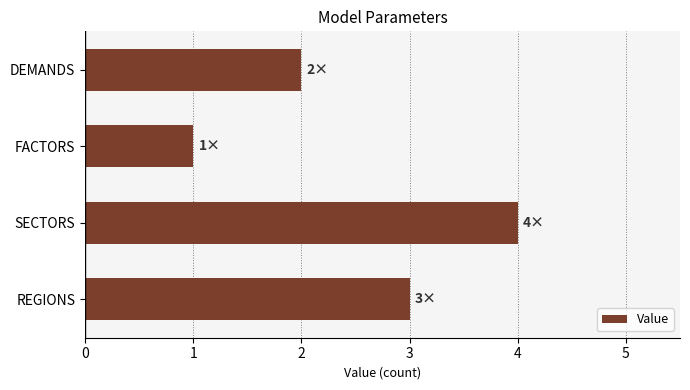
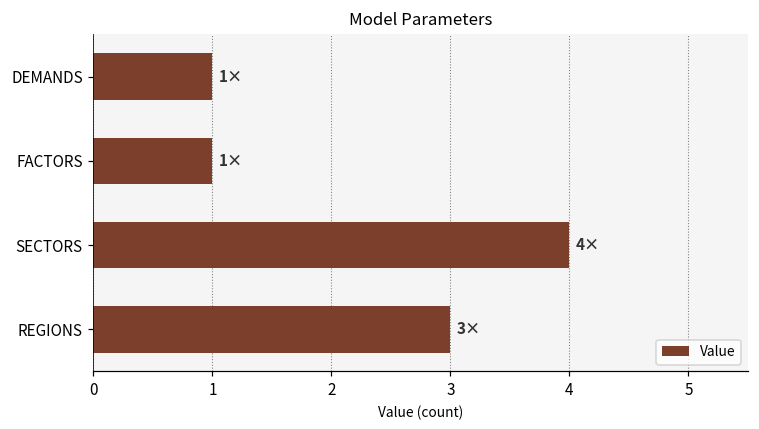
  {
-   "DEMANDS": "2×",
+   "DEMANDS": "1×",
    "FACTORS": "1×",
    "SECTORS": "4×",
    "REGIONS": "3×"
  }
